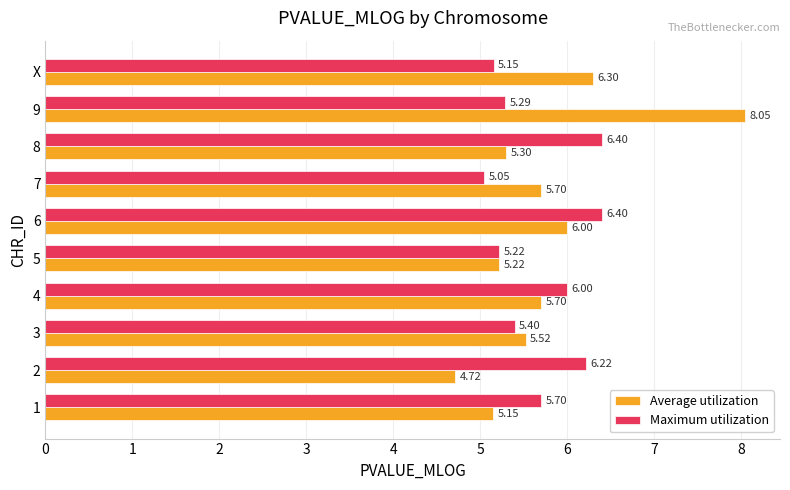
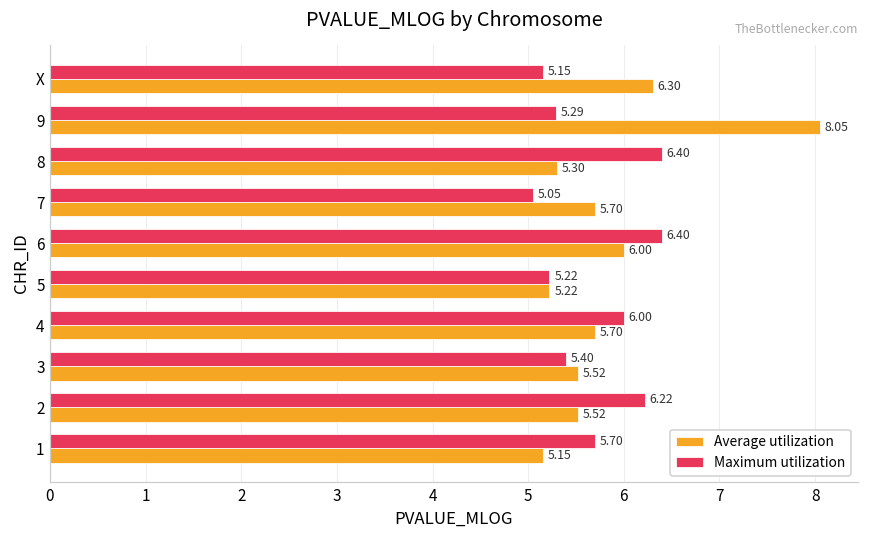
  {
    "Average utilization": {
      "X": 6.30,
      "9": 8.05,
      "8": 5.30,
      "7": 5.70,
      "6": 6.00,
      "5": 5.22,
      "4": 5.70,
      "3": 5.52,
-     "2": 4.72,
+     "2": 5.52,
      "1": 5.15
    },
    "Maximum utilization": {
      "X": 5.15,
      "9": 5.29,
      "8": 6.40,
      "7": 5.05,
      "6": 6.40,
      "5": 5.22,
      "4": 6.00,
      "3": 5.40,
      "2": 6.22,
      "1": 5.70
    }
  }
